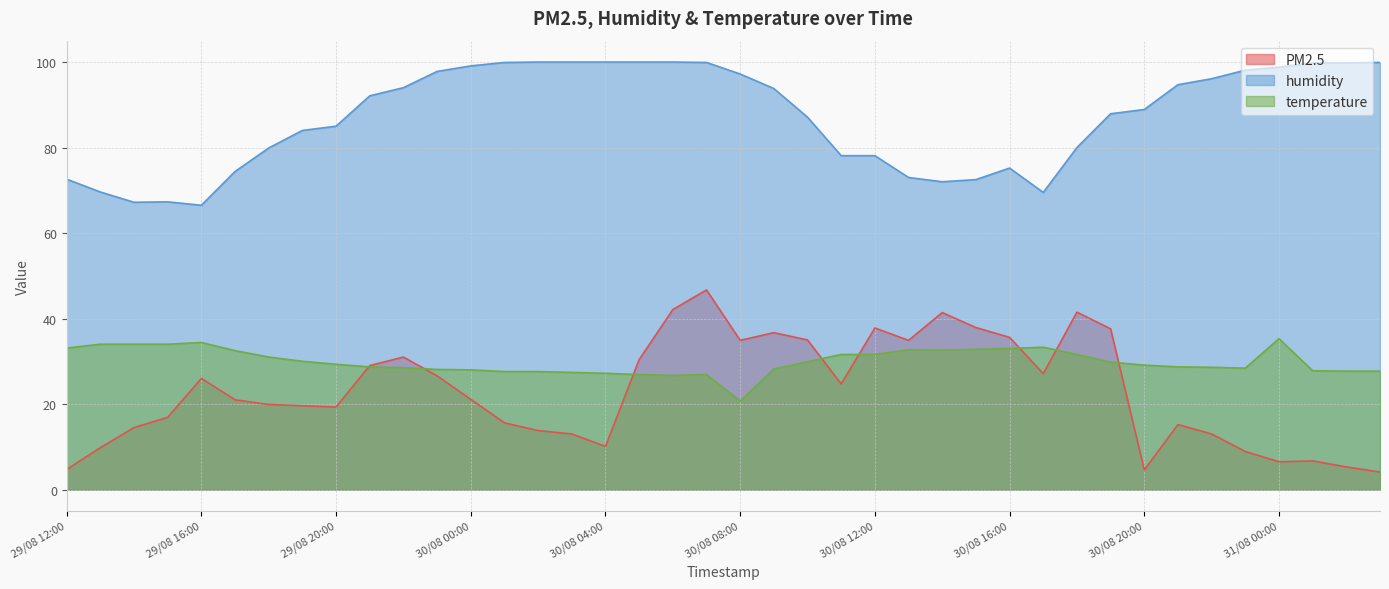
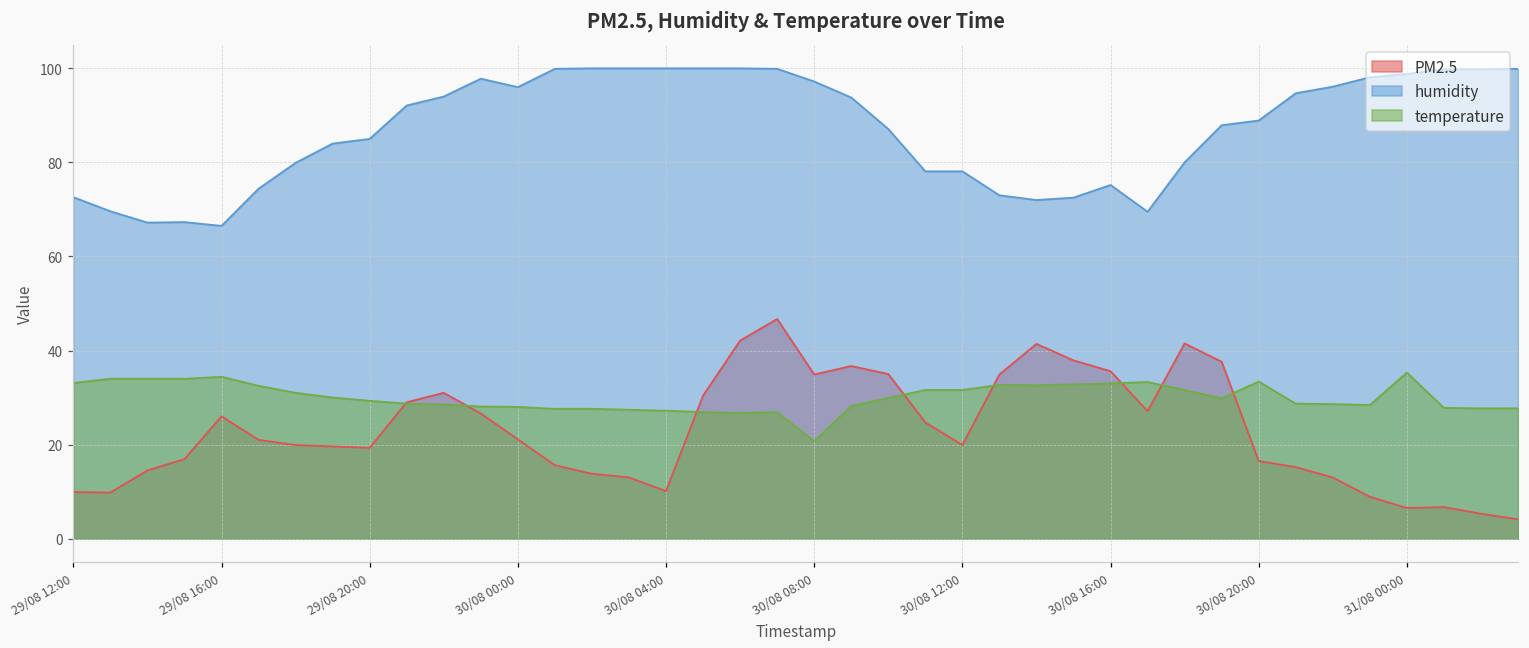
  {
    "PM2.5": {
-     "29/08 12:00": 5,
+     "29/08 12:00": 10,
      "29/08 16:00": 26,
      "29/08 20:00": 19,
      "30/08 00:00": 21,
      "30/08 04:00": 10,
      "30/08 08:00": 35,
-     "30/08 12:00": 38,
+     "30/08 12:00": 20,
      "30/08 16:00": 36,
-     "30/08 20:00": 5,
+     "30/08 20:00": 17,
      "31/08 00:00": 7
    },
    "humidity": {
      "29/08 12:00": 73,
      "29/08 16:00": 67,
      "29/08 20:00": 85,
-     "30/08 00:00": 99,
+     "30/08 00:00": 96,
      "30/08 04:00": 100,
      "30/08 08:00": 97,
      "30/08 12:00": 78,
      "30/08 16:00": 75,
      "30/08 20:00": 89
    },
    "temperature": {
      "29/08 12:00": 33,
      "29/08 16:00": 34,
      "29/08 20:00": 29,
      "30/08 00:00": 28,
      "30/08 04:00": 27,
      "30/08 08:00": 21,
      "30/08 12:00": 32,
      "30/08 16:00": 33,
-     "30/08 20:00": 29,
+     "30/08 20:00": 33,
      "31/08 00:00": 35
    }
  }
